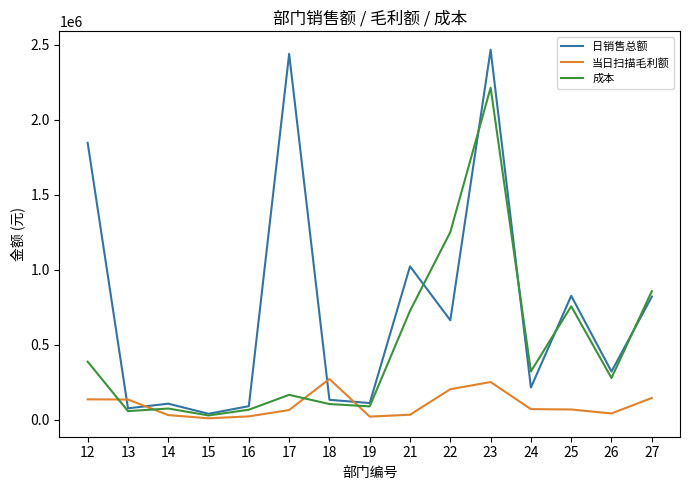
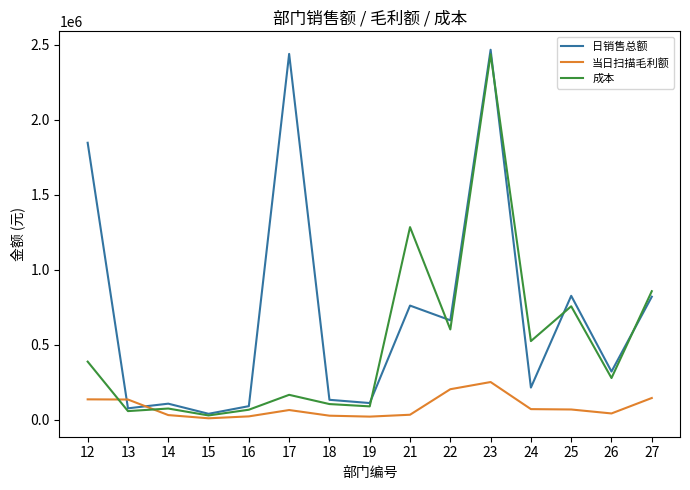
  {
    "日销售总额": {
      "12": 1850000,
      "13": 80000,
      "14": 110000,
      "16": 90000,
      "17": 2440000,
      "18": 130000,
      "19": 110000,
-     "21": 1020000,
+     "21": 760000,
      "22": 660000,
      "23": 2470000,
      "24": 220000,
      "25": 830000,
      "26": 320000,
      "27": 820000
    },
    "当日扫描毛利额": {
      "12": 140000,
      "13": 140000,
      "14": 30000,
      "15": 10000,
      "16": 20000,
      "17": 70000,
-     "18": 270000,
+     "18": 30000,
      "19": 20000,
      "21": 30000,
      "22": 200000,
      "23": 250000,
      "24": 70000,
      "25": 70000,
      "26": 40000,
      "27": 150000
    },
    "成本": {
      "12": 390000,
      "13": 60000,
      "14": 80000,
      "16": 70000,
      "17": 170000,
      "18": 110000,
      "19": 90000,
-     "21": 730000,
-     "22": 1250000,
-     "23": 2210000,
-     "24": 320000,
+     "21": 1280000,
+     "22": 600000,
+     "23": 2440000,
+     "24": 530000,
      "25": 760000,
      "26": 280000,
      "27": 860000
    }
  }
